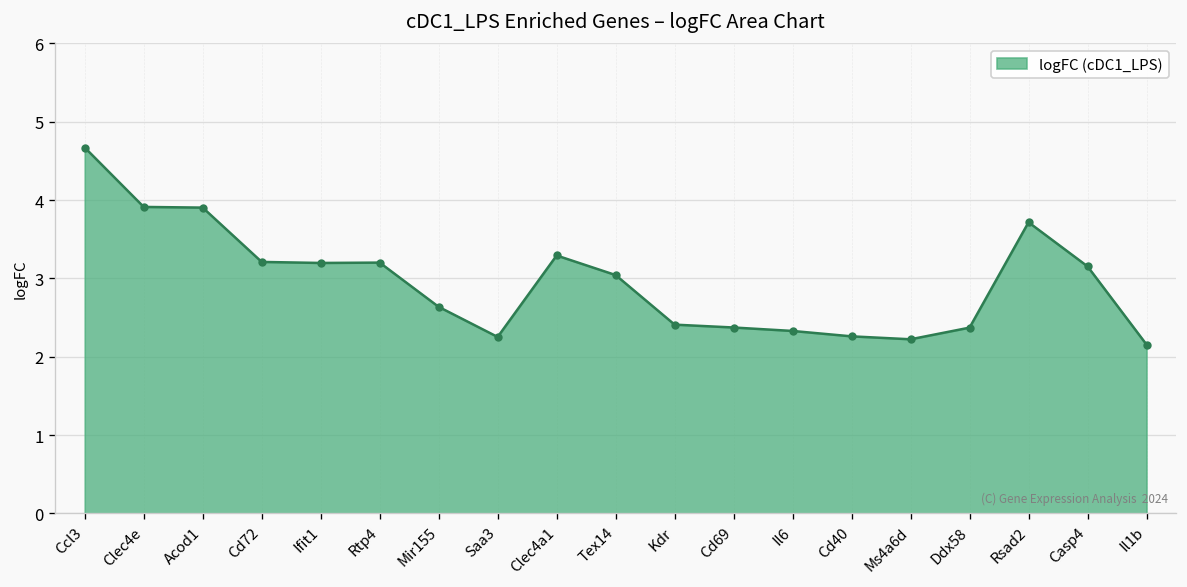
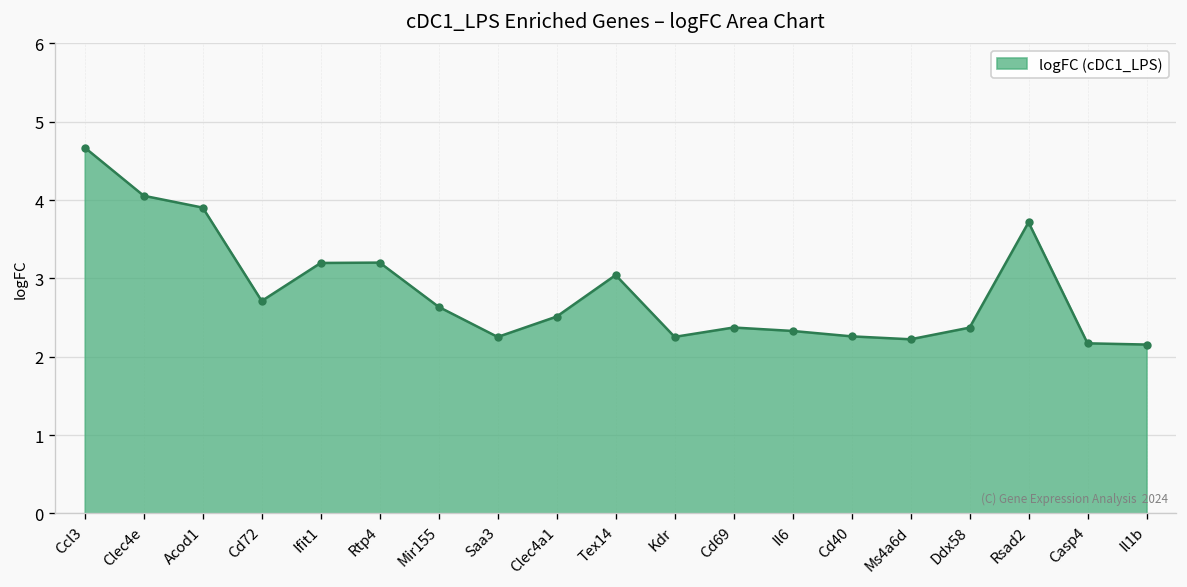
  {
    "Ccl3": 4.7,
-   "Clec4e": 3.9,
+   "Clec4e": 4.1,
    "Acod1": 3.9,
-   "Cd72": 3.2,
+   "Cd72": 2.7,
    "Ifit1": 3.2,
    "Rtp4": 3.2,
    "Mir155": 2.6,
    "Saa3": 2.3,
-   "Clec4a1": 3.3,
+   "Clec4a1": 2.5,
    "Tex14": 3.0,
-   "Kdr": 2.4,
+   "Kdr": 2.3,
    "Cd69": 2.4,
    "Il6": 2.3,
    "Cd40": 2.3,
    "Ms4a6d": 2.2,
    "Ddx58": 2.4,
    "Rsad2": 3.7,
-   "Casp4": 3.2,
+   "Casp4": 2.2,
    "Il1b": 2.2
  }
